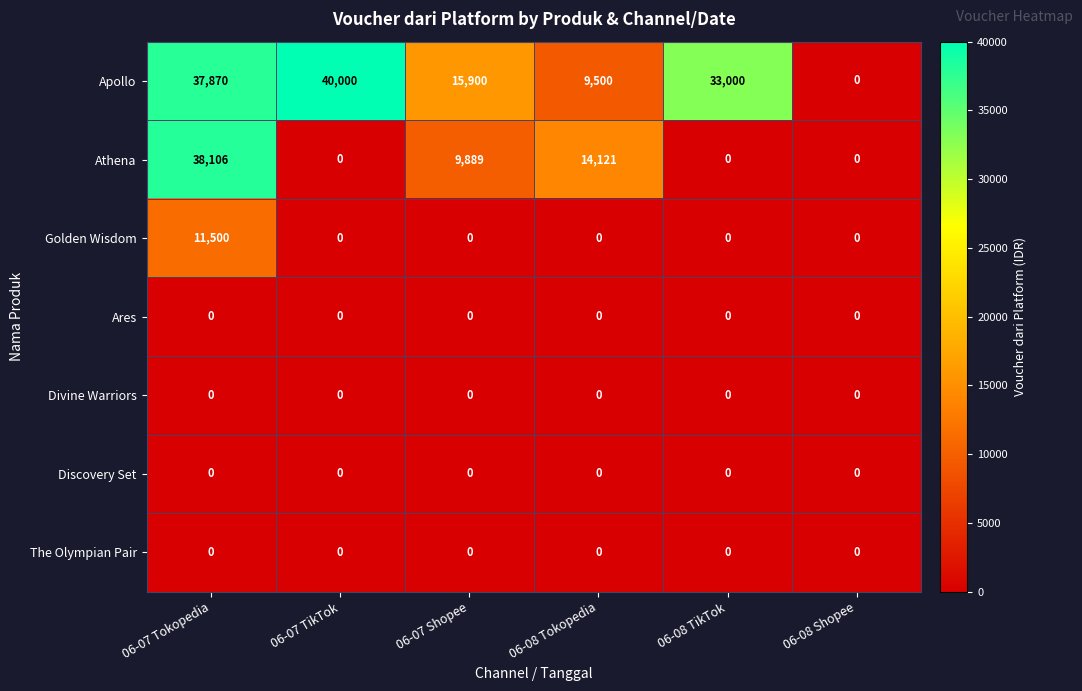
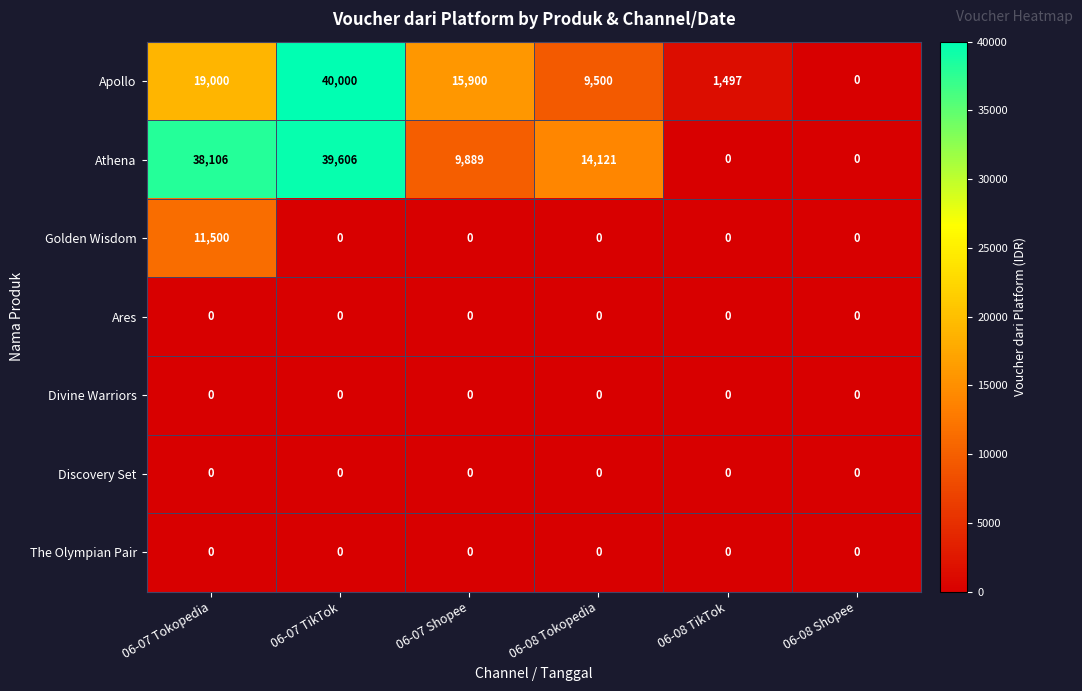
  {
    "Apollo": {
-     "06-07 Tokopedia": "37,870",
+     "06-07 Tokopedia": "19,000",
      "06-07 TikTok": "40,000",
      "06-07 Shopee": "15,900",
      "06-08 Tokopedia": "9,500",
-     "06-08 TikTok": "33,000",
+     "06-08 TikTok": "1,497",
      "06-08 Shopee": "0"
    },
    "Athena": {
      "06-07 Tokopedia": "38,106",
-     "06-07 TikTok": "0",
+     "06-07 TikTok": "39,606",
      "06-07 Shopee": "9,889",
      "06-08 Tokopedia": "14,121",
      "06-08 TikTok": "0",
      "06-08 Shopee": "0"
    },
    "Golden Wisdom": {
      "06-07 Tokopedia": "11,500",
      "06-07 TikTok": "0",
      "06-07 Shopee": "0",
      "06-08 Tokopedia": "0",
      "06-08 TikTok": "0",
      "06-08 Shopee": "0"
    },
    "Ares": {
      "06-07 Tokopedia": "0",
      "06-07 TikTok": "0",
      "06-07 Shopee": "0",
      "06-08 Tokopedia": "0",
      "06-08 TikTok": "0",
      "06-08 Shopee": "0"
    },
    "Divine Warriors": {
      "06-07 Tokopedia": "0",
      "06-07 TikTok": "0",
      "06-07 Shopee": "0",
      "06-08 Tokopedia": "0",
      "06-08 TikTok": "0",
      "06-08 Shopee": "0"
    },
    "Discovery Set": {
      "06-07 Tokopedia": "0",
      "06-07 TikTok": "0",
      "06-07 Shopee": "0",
      "06-08 Tokopedia": "0",
      "06-08 TikTok": "0",
      "06-08 Shopee": "0"
    },
    "The Olympian Pair": {
      "06-07 Tokopedia": "0",
      "06-07 TikTok": "0",
      "06-07 Shopee": "0",
      "06-08 Tokopedia": "0",
      "06-08 TikTok": "0",
      "06-08 Shopee": "0"
    }
  }
